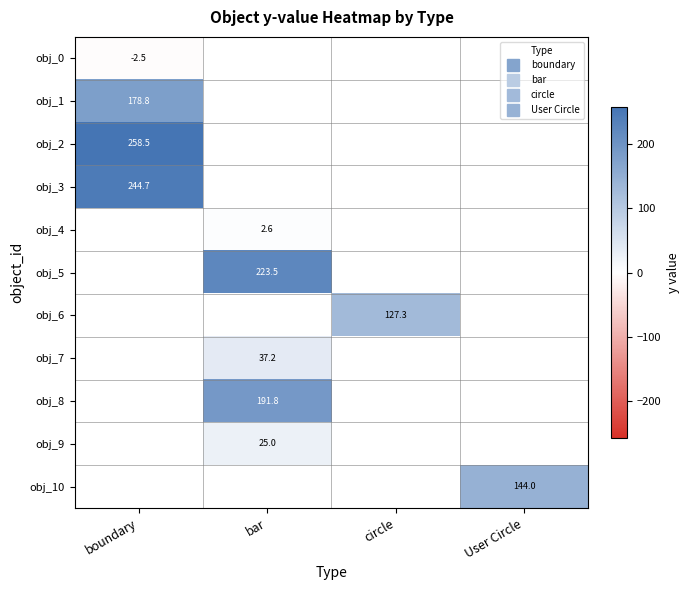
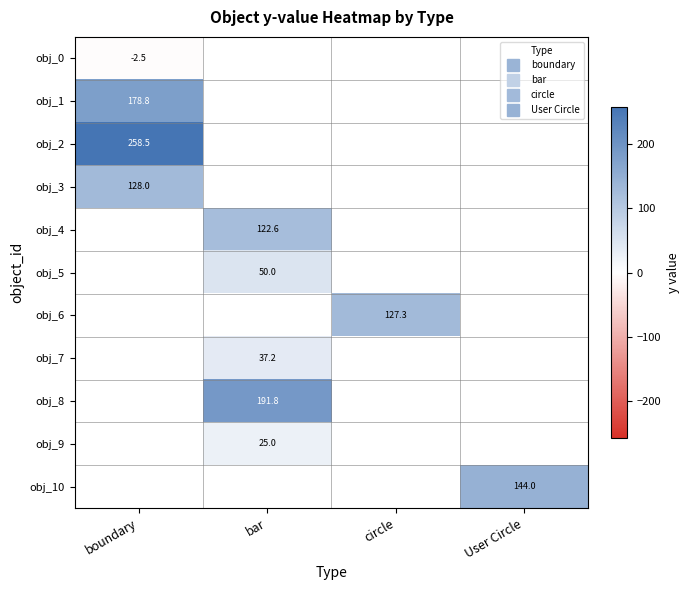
  {
    "obj_0": {
      "boundary": -2.5
    },
    "obj_1": {
      "boundary": 178.8
    },
    "obj_2": {
      "boundary": 258.5
    },
    "obj_3": {
-     "boundary": 244.7
+     "boundary": 128.0
    },
    "obj_4": {
-     "bar": 2.6
+     "bar": 122.6
    },
    "obj_5": {
-     "bar": 223.5
+     "bar": 50.0
    },
    "obj_6": {
      "circle": 127.3
    },
    "obj_7": {
      "bar": 37.2
    },
    "obj_8": {
      "bar": 191.8
    },
    "obj_9": {
      "bar": 25.0
    },
    "obj_10": {
      "User Circle": 144.0
    }
  }
